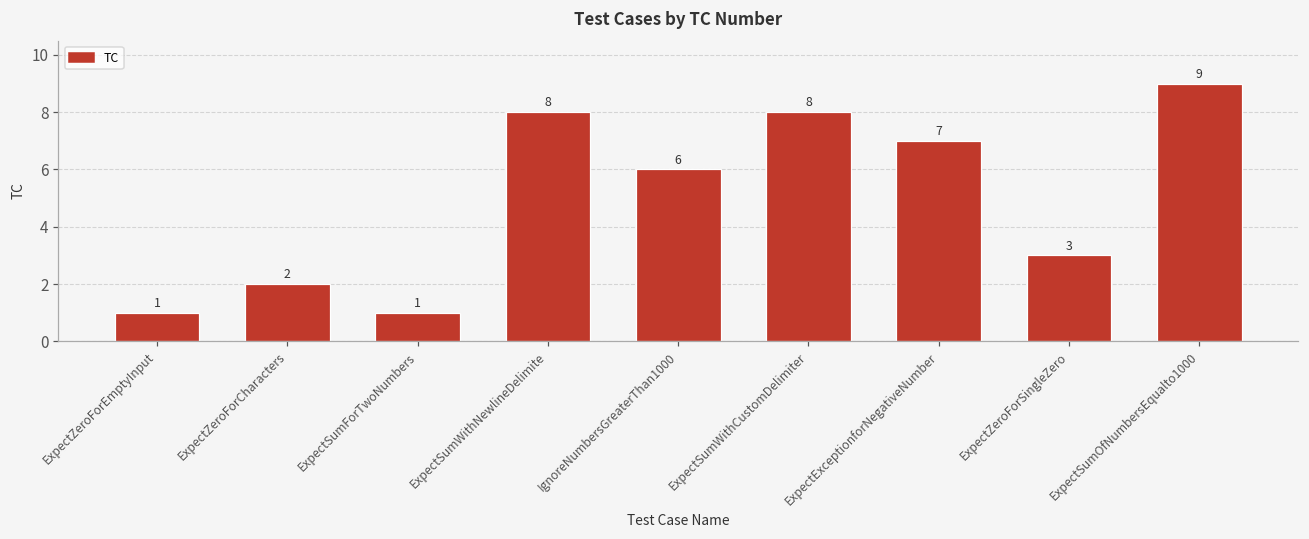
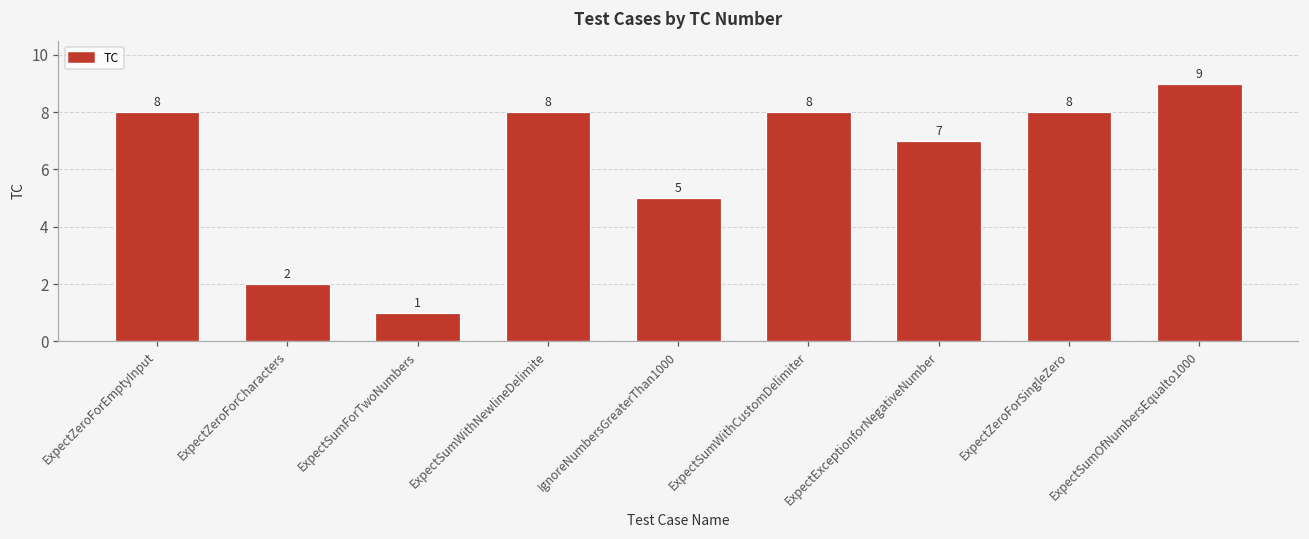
  {
-   "ExpectZeroForEmptyInput": 1,
+   "ExpectZeroForEmptyInput": 8,
    "ExpectZeroForCharacters": 2,
    "ExpectSumForTwoNumbers": 1,
    "ExpectSumWithNewlineDelimite": 8,
-   "IgnoreNumbersGreaterThan1000": 6,
+   "IgnoreNumbersGreaterThan1000": 5,
    "ExpectSumWithCustomDelimiter": 8,
    "ExpectExceptionforNegativeNumber": 7,
-   "ExpectZeroForSingleZero": 3,
+   "ExpectZeroForSingleZero": 8,
    "ExpectSumOfNumbersEqualto1000": 9
  }
